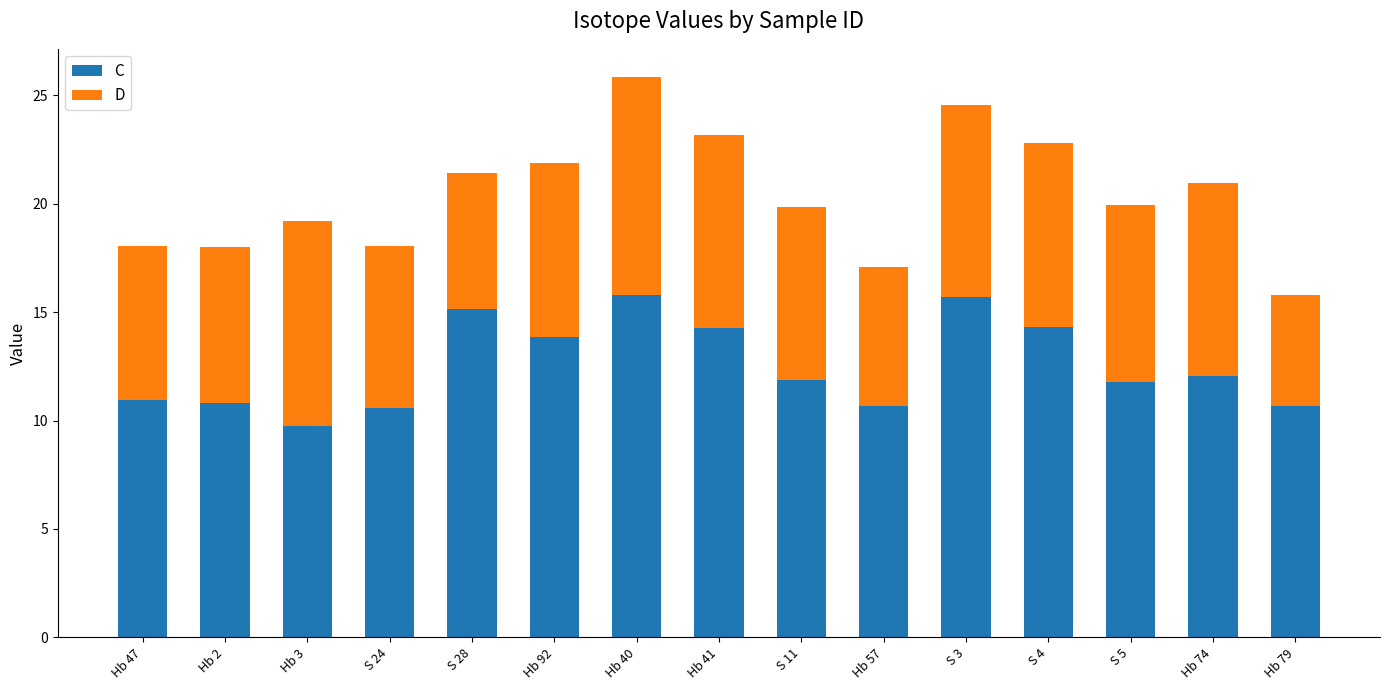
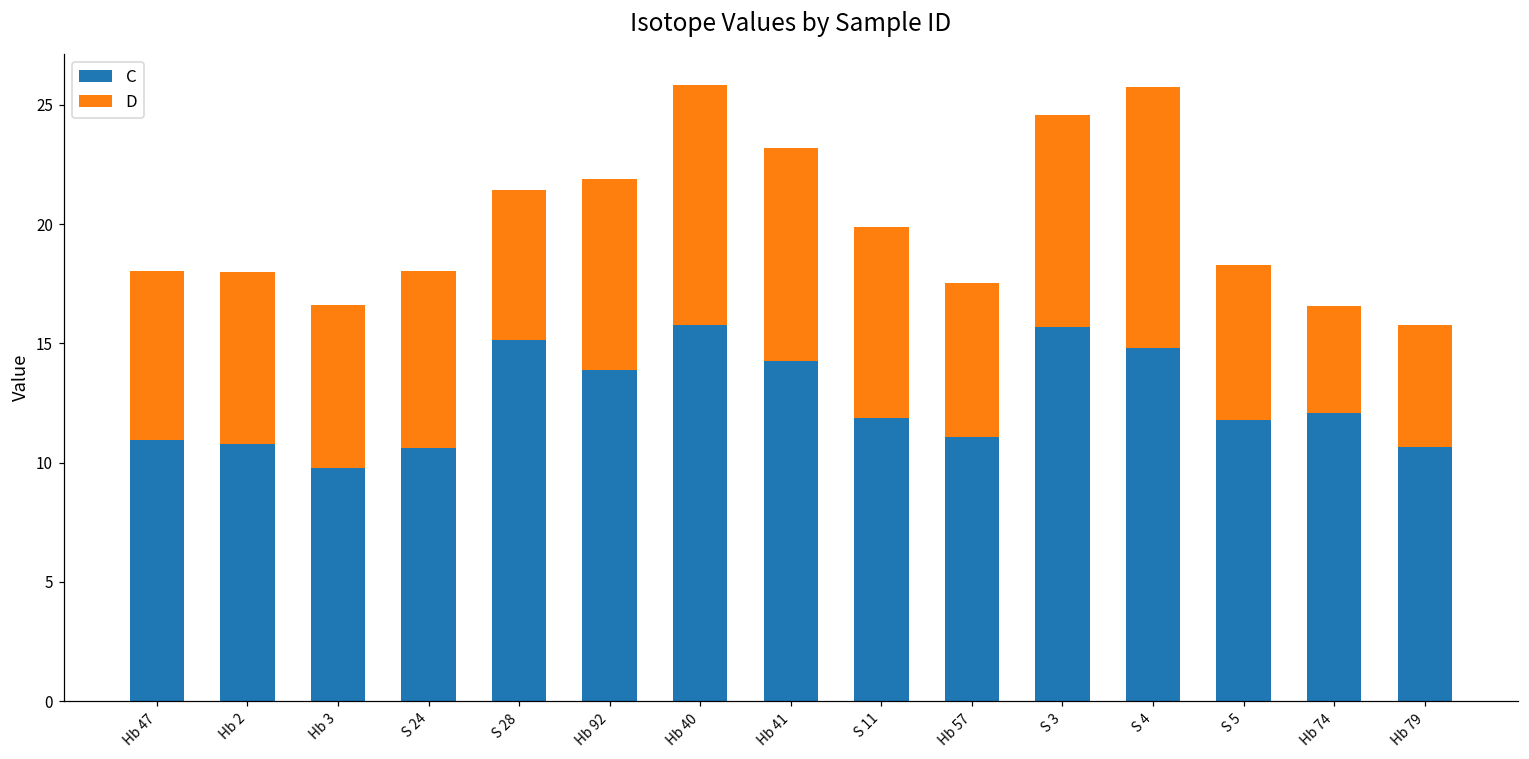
  {
    "C": {
      "Hb 47": 10.9,
      "Hb 2": 10.8,
      "Hb 3": 9.8,
      "S 24": 10.6,
      "S 28": 15.1,
      "Hb 92": 13.9,
      "Hb 40": 15.8,
      "Hb 41": 14.3,
      "S 11": 11.9,
-     "Hb 57": 10.7,
+     "Hb 57": 11.1,
      "S 3": 15.7,
-     "S 4": 14.3,
+     "S 4": 14.8,
      "S 5": 11.8,
      "Hb 74": 12.1,
      "Hb 79": 10.7
    },
    "D": {
      "Hb 47": 7.1,
      "Hb 2": 7.2,
-     "Hb 3": 9.4,
+     "Hb 3": 6.9,
      "S 24": 7.4,
      "S 28": 6.3,
      "Hb 92": 8.0,
      "Hb 40": 10.1,
      "Hb 41": 8.9,
      "S 11": 8.0,
      "Hb 57": 6.4,
      "S 3": 8.9,
-     "S 4": 8.5,
-     "S 5": 8.1,
-     "Hb 74": 8.9,
+     "S 4": 10.9,
+     "S 5": 6.5,
+     "Hb 74": 4.5,
      "Hb 79": 5.1
    }
  }
